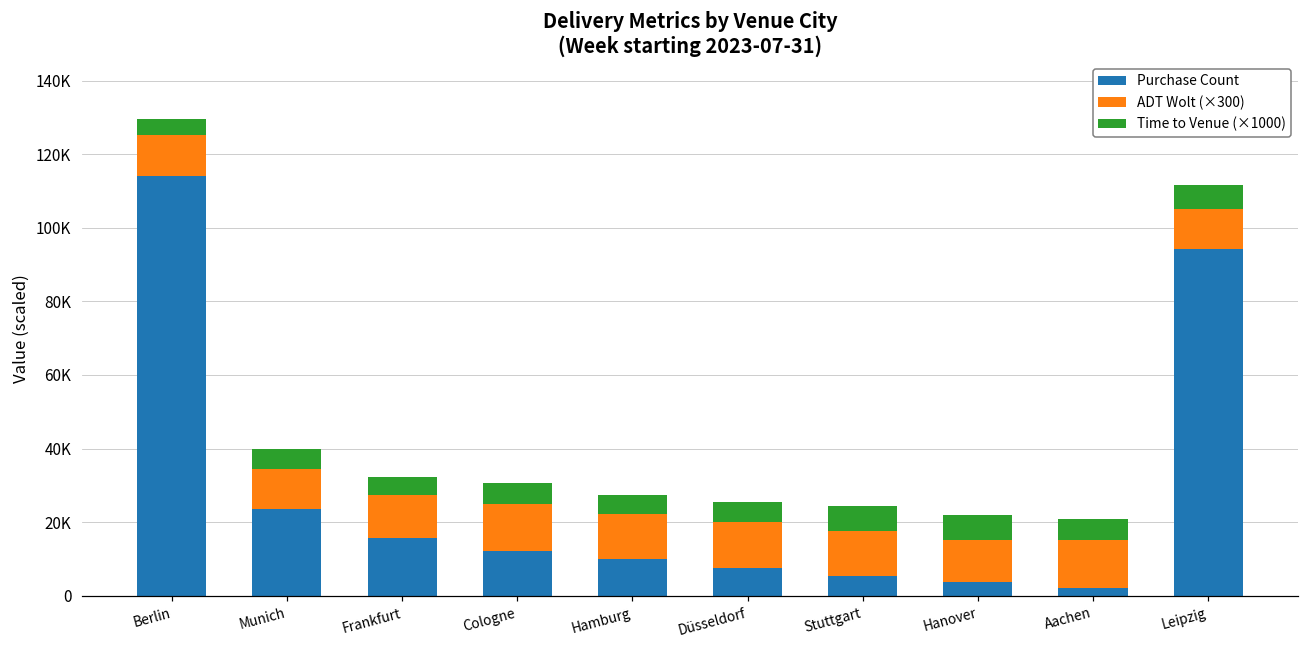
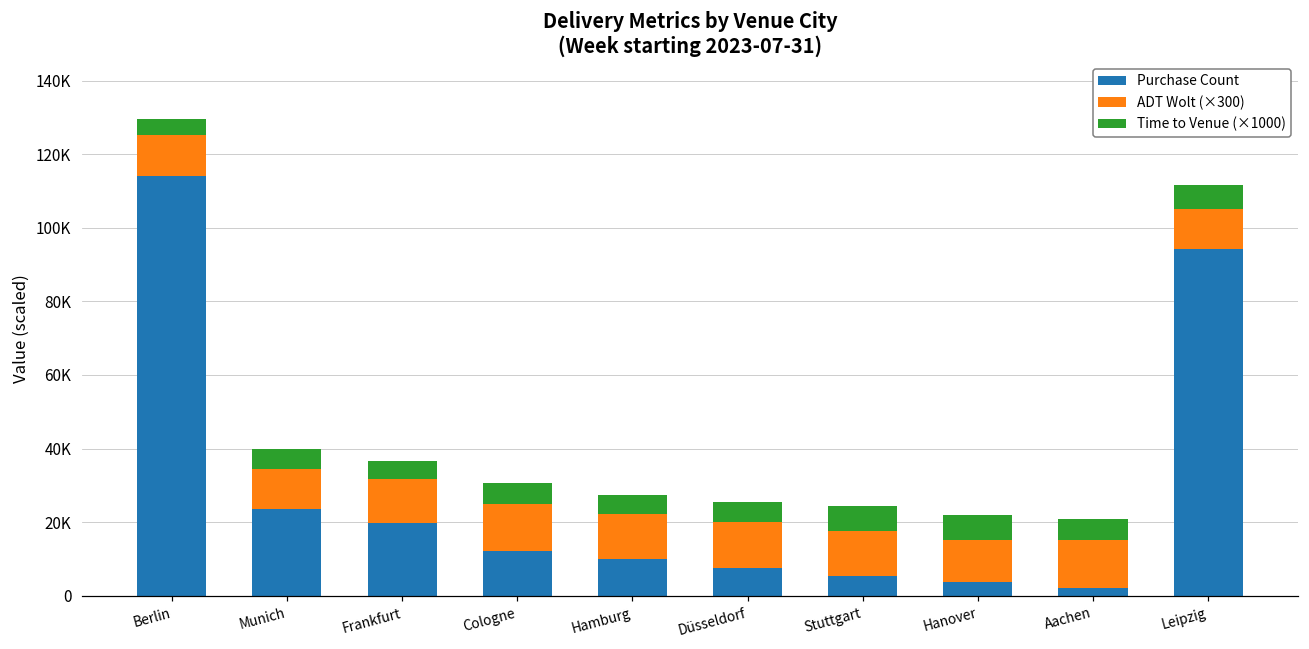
  {
    "Purchase Count": {
      "Berlin": 114000,
      "Munich": 23000,
-     "Frankfurt": 16000,
+     "Frankfurt": 20000,
      "Cologne": 12000,
      "Hamburg": 10000,
      "Düsseldorf": 8000,
      "Stuttgart": 5000,
      "Hanover": 4000,
      "Aachen": 2000,
      "Leipzig": 94000
    },
    "ADT Wolt (×300)": {
      "Berlin": 11000,
      "Munich": 11000,
      "Frankfurt": 12000,
      "Cologne": 13000,
      "Hamburg": 12000,
      "Düsseldorf": 12000,
      "Stuttgart": 12000,
      "Hanover": 11000,
      "Aachen": 13000,
      "Leipzig": 11000
    },
    "Time to Venue (×1000)": {
      "Berlin": 4000,
      "Munich": 5000,
      "Frankfurt": 5000,
      "Cologne": 6000,
      "Hamburg": 5000,
      "Düsseldorf": 6000,
      "Stuttgart": 7000,
      "Hanover": 7000,
      "Aachen": 6000,
      "Leipzig": 7000
    }
  }
